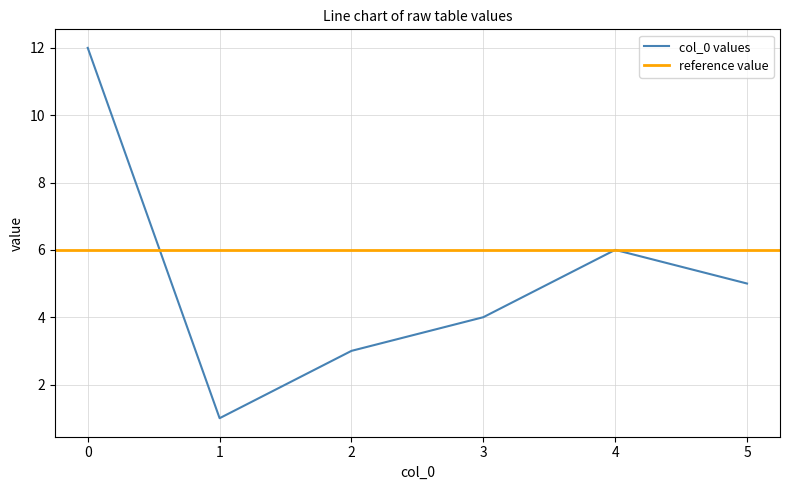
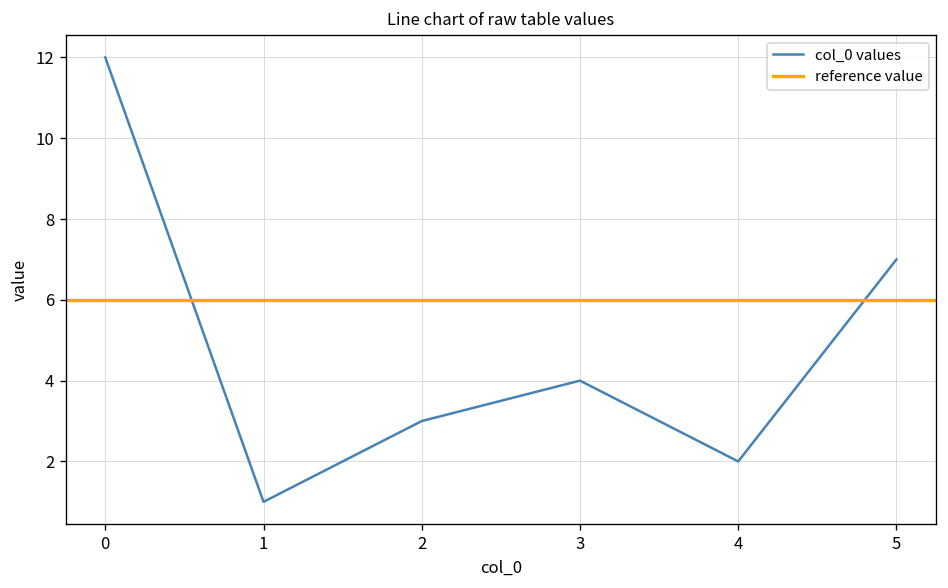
  {
    "0": 12,
    "1": 1,
    "2": 3,
    "3": 4,
-   "4": 6,
-   "5": 5
+   "4": 2,
+   "5": 7
  }
